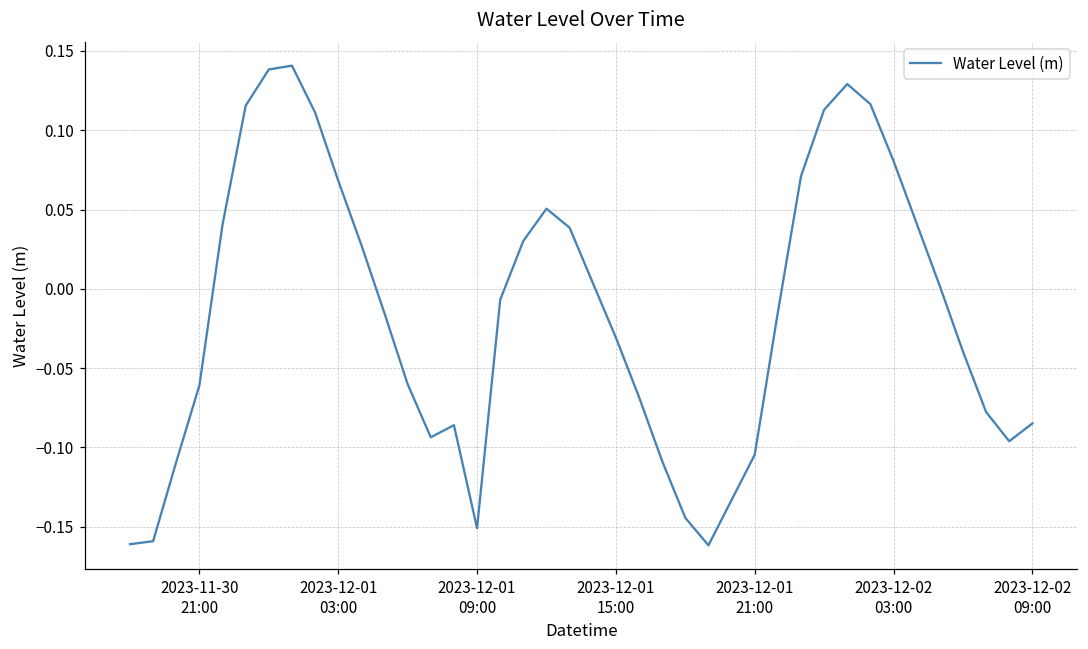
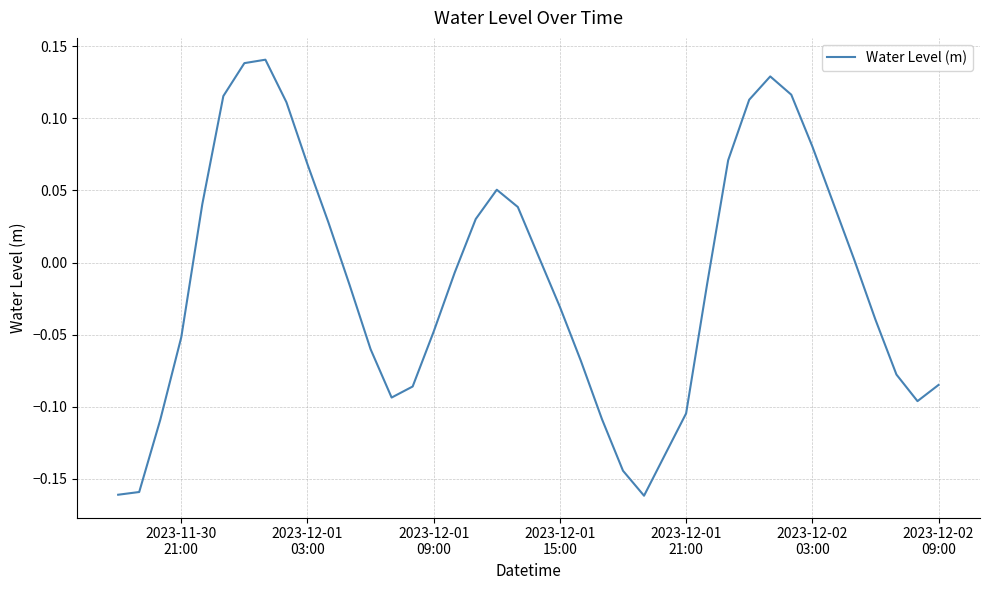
  {
-   "2023-11-30 21:00": -0.061,
+   "2023-11-30 21:00": -0.052,
    "2023-12-01 03:00": 0.068,
-   "2023-12-01 09:00": -0.151,
+   "2023-12-01 09:00": -0.048,
    "2023-12-01 15:00": -0.031,
    "2023-12-01 21:00": -0.105,
    "2023-12-02 03:00": 0.081,
    "2023-12-02 09:00": -0.085
  }
